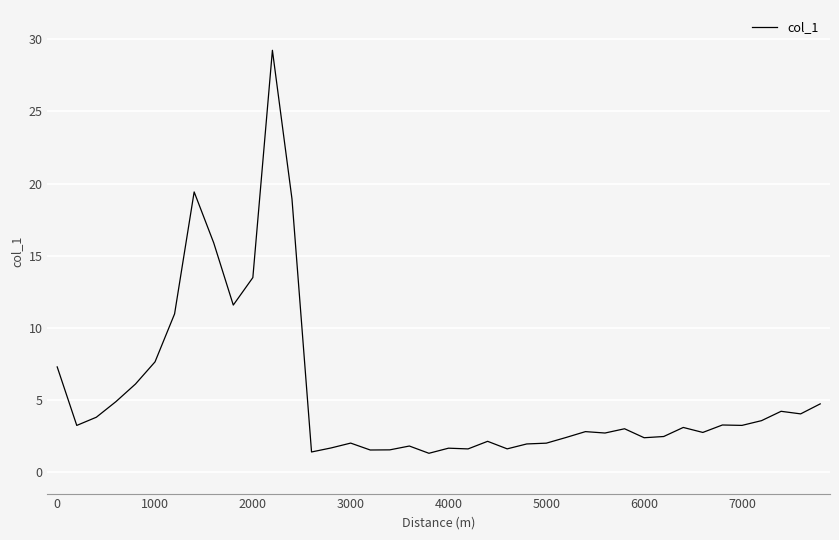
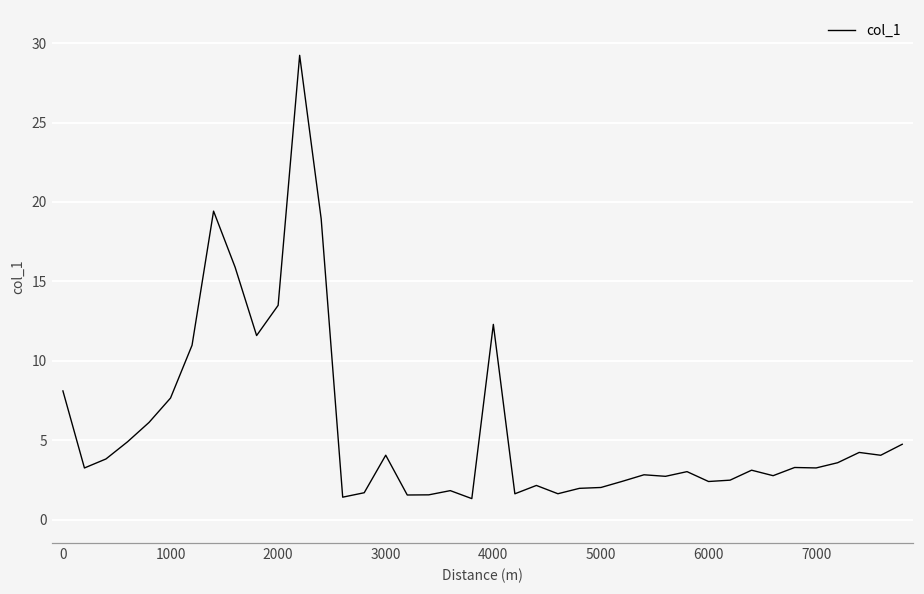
  {
-   "0": 7.3,
+   "0": 8.1,
    "1000": 7.7,
    "2000": 13.5,
-   "3000": 2.0,
-   "4000": 1.7,
+   "3000": 4.1,
+   "4000": 12.3,
    "5000": 2.0,
    "6000": 2.4,
    "7000": 3.3
  }
